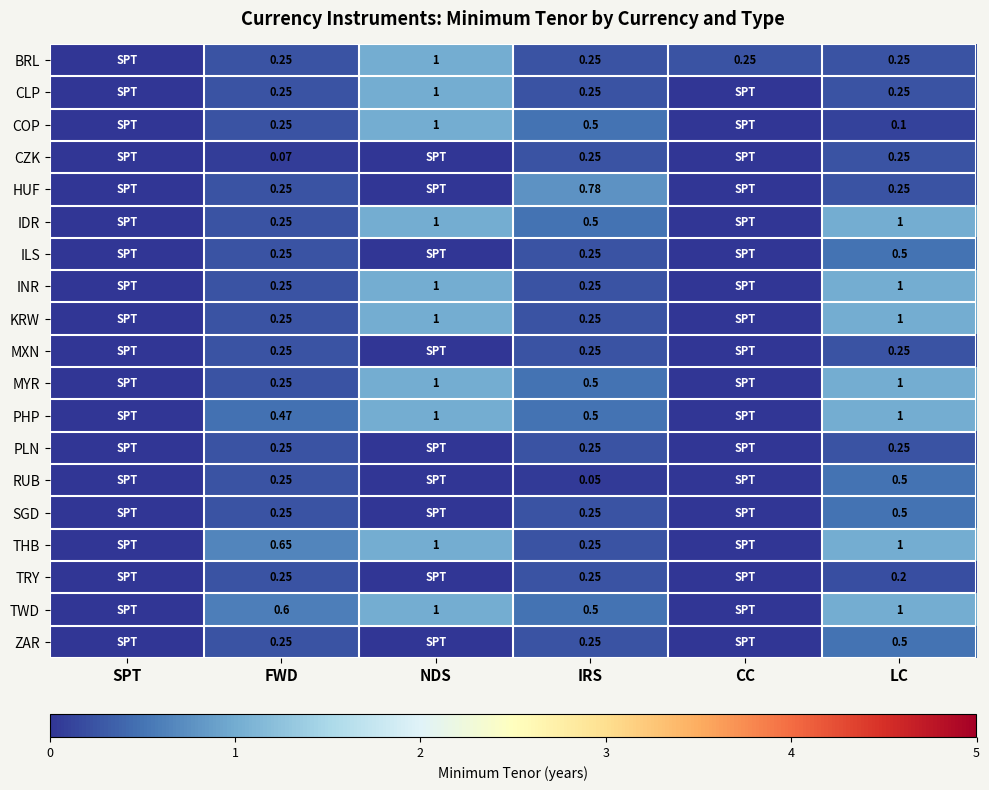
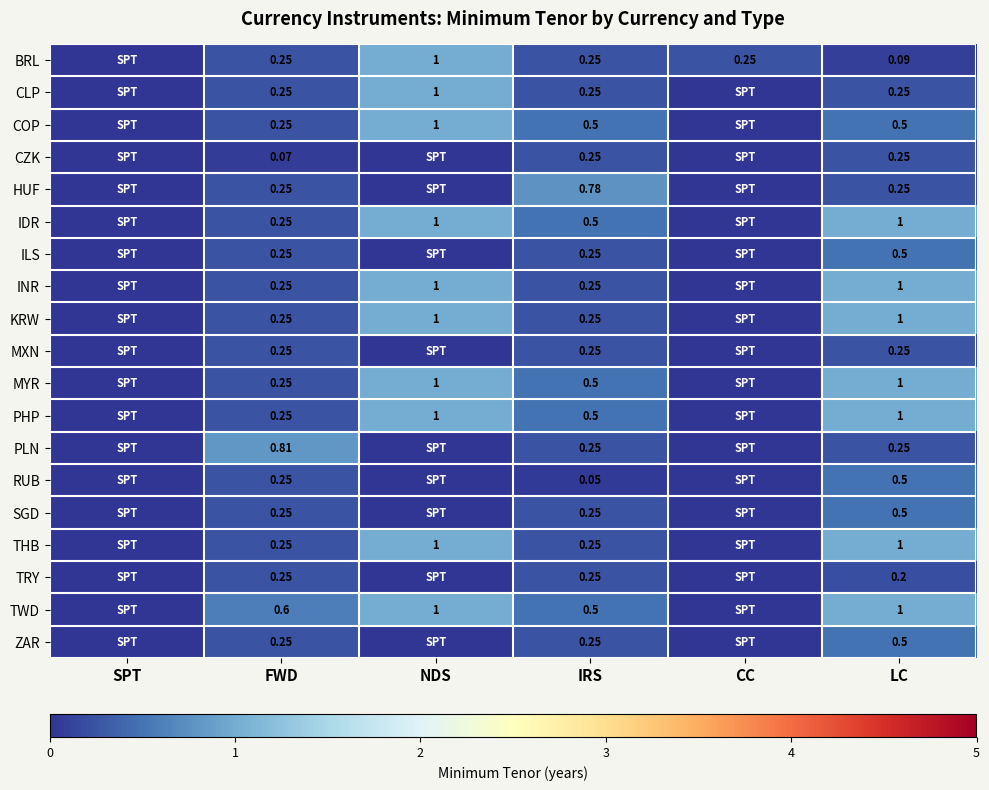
  {
    "BRL": {
      "FWD": 0.25,
      "NDS": 1,
      "IRS": 0.25,
      "CC": 0.25,
-     "LC": 0.25
+     "LC": 0.09
    },
    "CLP": {
      "FWD": 0.25,
      "NDS": 1,
      "IRS": 0.25,
      "LC": 0.25
    },
    "COP": {
      "FWD": 0.25,
      "NDS": 1,
      "IRS": 0.5,
-     "LC": 0.1
+     "LC": 0.5
    },
    "CZK": {
      "FWD": 0.07,
      "IRS": 0.25,
      "LC": 0.25
    },
    "HUF": {
      "FWD": 0.25,
      "IRS": 0.78,
      "LC": 0.25
    },
    "IDR": {
      "FWD": 0.25,
      "NDS": 1,
      "IRS": 0.5,
      "LC": 1
    },
    "ILS": {
      "FWD": 0.25,
      "IRS": 0.25,
      "LC": 0.5
    },
    "INR": {
      "FWD": 0.25,
      "NDS": 1,
      "IRS": 0.25,
      "LC": 1
    },
    "KRW": {
      "FWD": 0.25,
      "NDS": 1,
      "IRS": 0.25,
      "LC": 1
    },
    "MXN": {
      "FWD": 0.25,
      "IRS": 0.25,
      "LC": 0.25
    },
    "MYR": {
      "FWD": 0.25,
      "NDS": 1,
      "IRS": 0.5,
      "LC": 1
    },
    "PHP": {
-     "FWD": 0.47,
+     "FWD": 0.25,
      "NDS": 1,
      "IRS": 0.5,
      "LC": 1
    },
    "PLN": {
-     "FWD": 0.25,
+     "FWD": 0.81,
      "IRS": 0.25,
      "LC": 0.25
    },
    "RUB": {
      "FWD": 0.25,
      "IRS": 0.05,
      "LC": 0.5
    },
    "SGD": {
      "FWD": 0.25,
      "IRS": 0.25,
      "LC": 0.5
    },
    "THB": {
-     "FWD": 0.65,
+     "FWD": 0.25,
      "NDS": 1,
      "IRS": 0.25,
      "LC": 1
    },
    "TRY": {
      "FWD": 0.25,
      "IRS": 0.25,
      "LC": 0.2
    },
    "TWD": {
      "FWD": 0.6,
      "NDS": 1,
      "IRS": 0.5,
      "LC": 1
    },
    "ZAR": {
      "FWD": 0.25,
      "IRS": 0.25,
      "LC": 0.5
    }
  }
